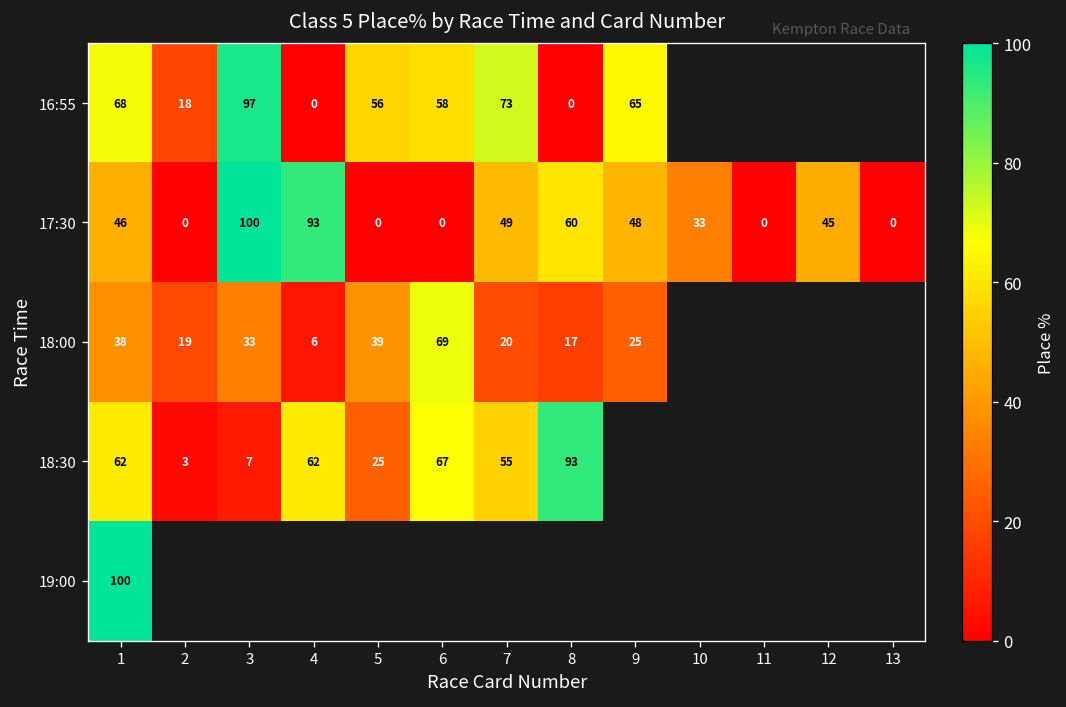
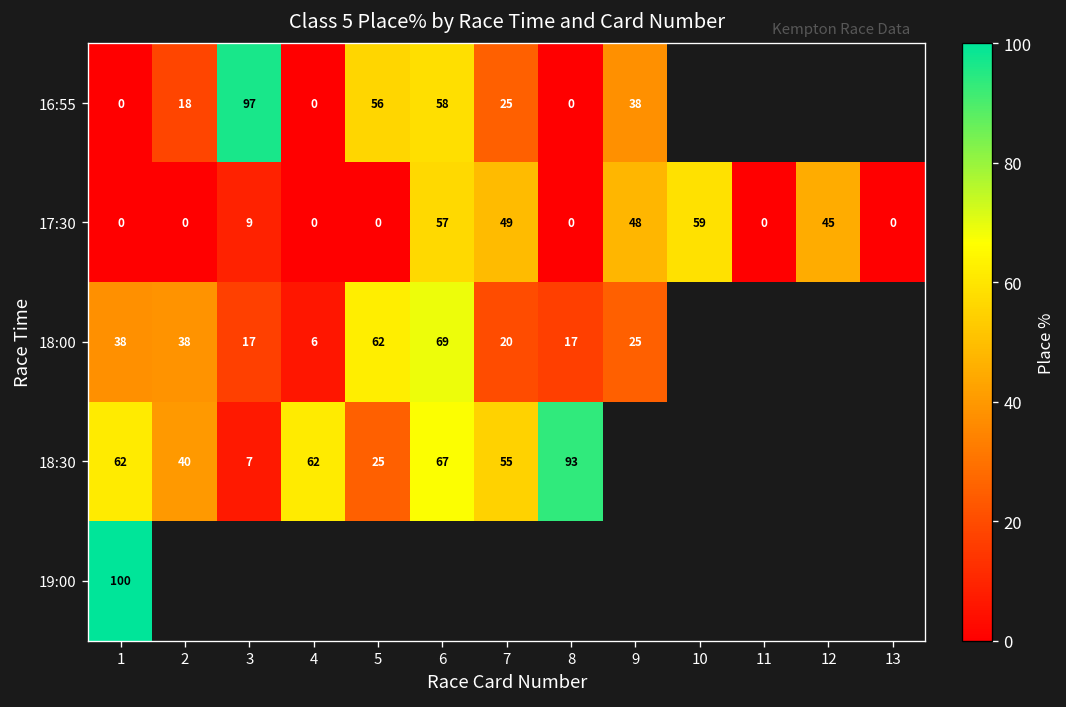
  {
    "16:55": {
-     "1": 68,
+     "1": 0,
      "2": 18,
      "3": 97,
      "4": 0,
      "5": 56,
      "6": 58,
-     "7": 73,
+     "7": 25,
      "8": 0,
-     "9": 65
+     "9": 38
    },
    "17:30": {
-     "1": 46,
+     "1": 0,
      "2": 0,
-     "3": 100,
-     "4": 93,
+     "3": 9,
+     "4": 0,
      "5": 0,
-     "6": 0,
+     "6": 57,
      "7": 49,
-     "8": 60,
+     "8": 0,
      "9": 48,
-     "10": 33,
+     "10": 59,
      "11": 0,
      "12": 45,
      "13": 0
    },
    "18:00": {
      "1": 38,
-     "2": 19,
-     "3": 33,
+     "2": 38,
+     "3": 17,
      "4": 6,
-     "5": 39,
+     "5": 62,
      "6": 69,
      "7": 20,
      "8": 17,
      "9": 25
    },
    "18:30": {
      "1": 62,
-     "2": 3,
+     "2": 40,
      "3": 7,
      "4": 62,
      "5": 25,
      "6": 67,
      "7": 55,
      "8": 93
    },
    "19:00": {
      "1": 100
    }
  }
